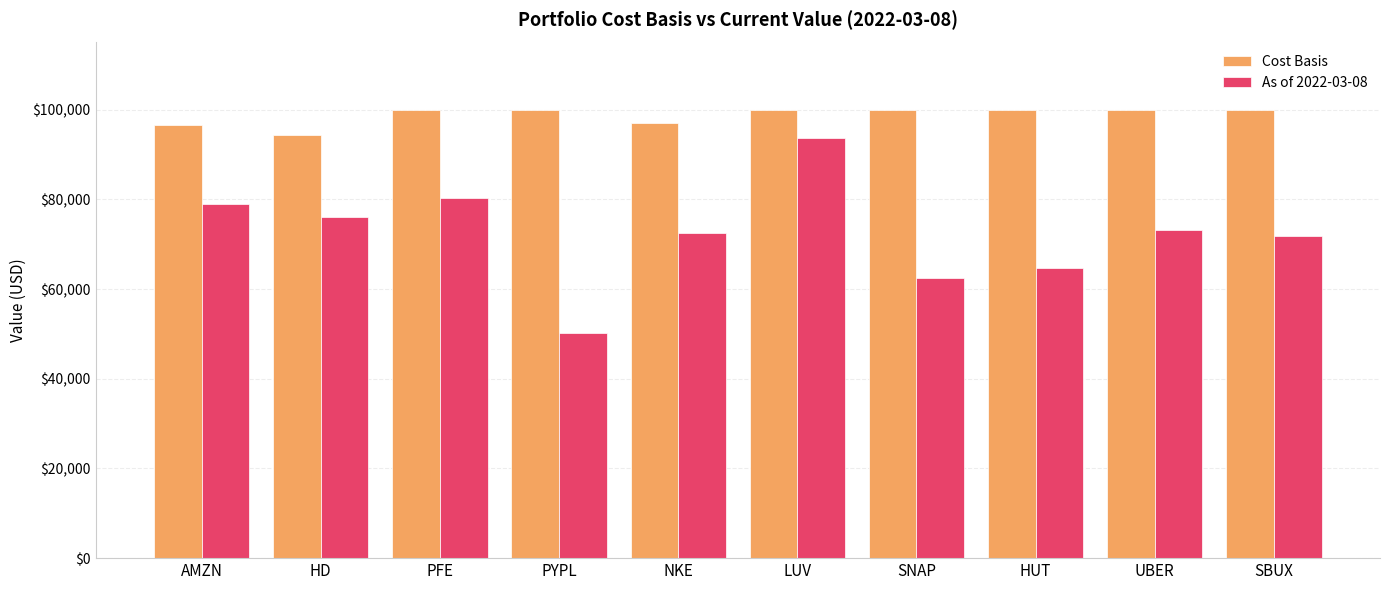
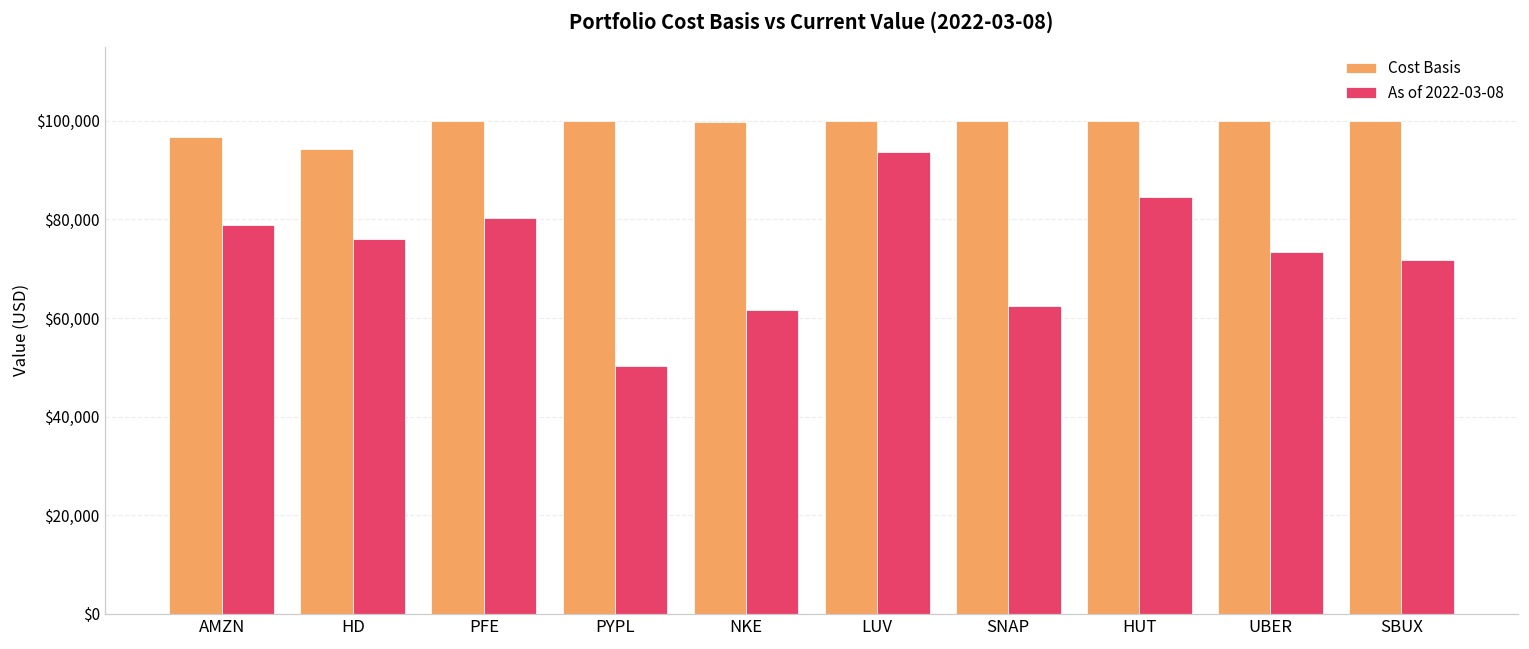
  {
    "Cost Basis": {
      "AMZN": "$97,000",
      "HD": "$94,000",
      "PFE": "$100,000",
      "PYPL": "$100,000",
-     "NKE": "$97,000",
+     "NKE": "$100,000",
      "LUV": "$100,000",
      "SNAP": "$100,000",
      "HUT": "$100,000",
      "UBER": "$100,000",
      "SBUX": "$100,000"
    },
    "As of 2022-03-08": {
      "AMZN": "$79,000",
      "HD": "$76,000",
      "PFE": "$80,000",
      "PYPL": "$50,000",
-     "NKE": "$73,000",
+     "NKE": "$62,000",
      "LUV": "$94,000",
      "SNAP": "$62,000",
-     "HUT": "$65,000",
+     "HUT": "$85,000",
      "UBER": "$73,000",
      "SBUX": "$72,000"
    }
  }
